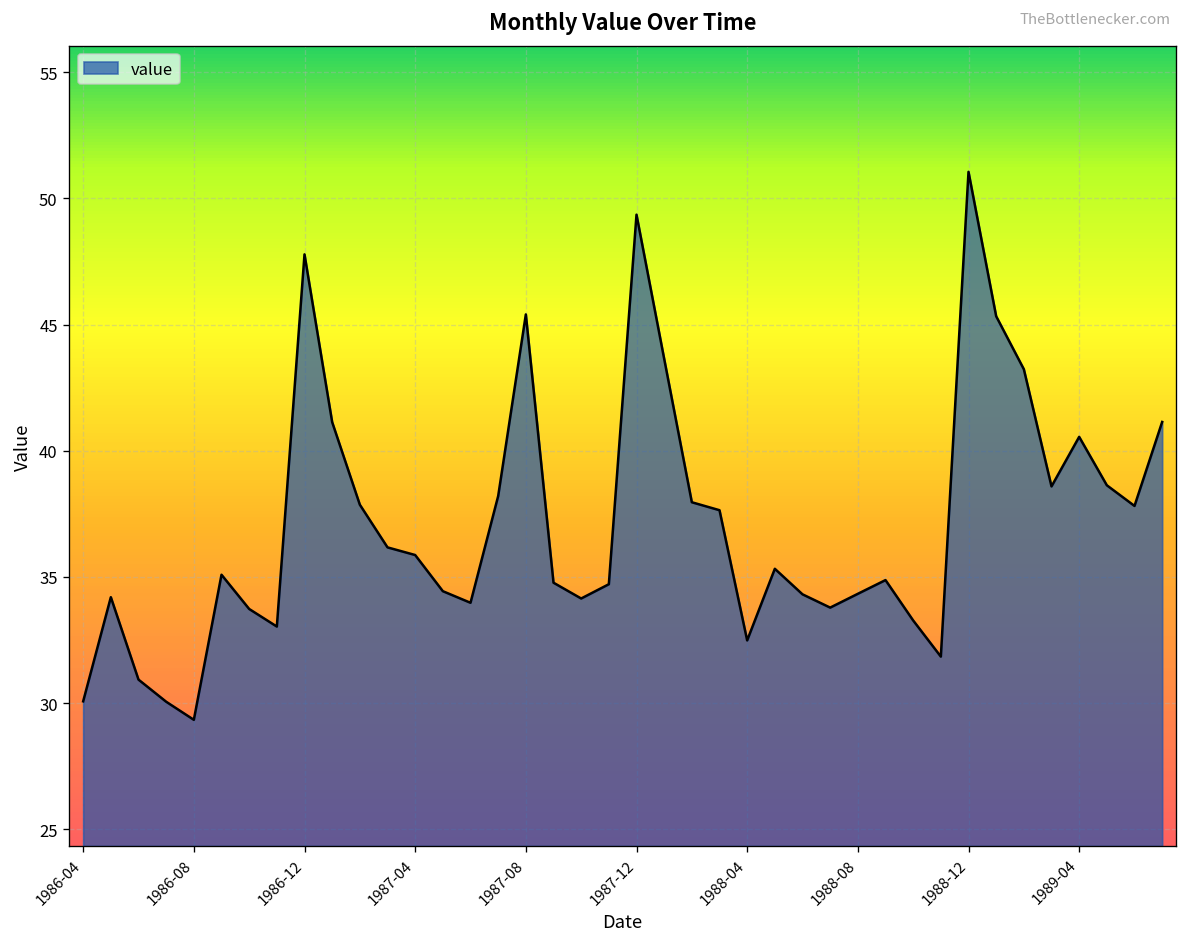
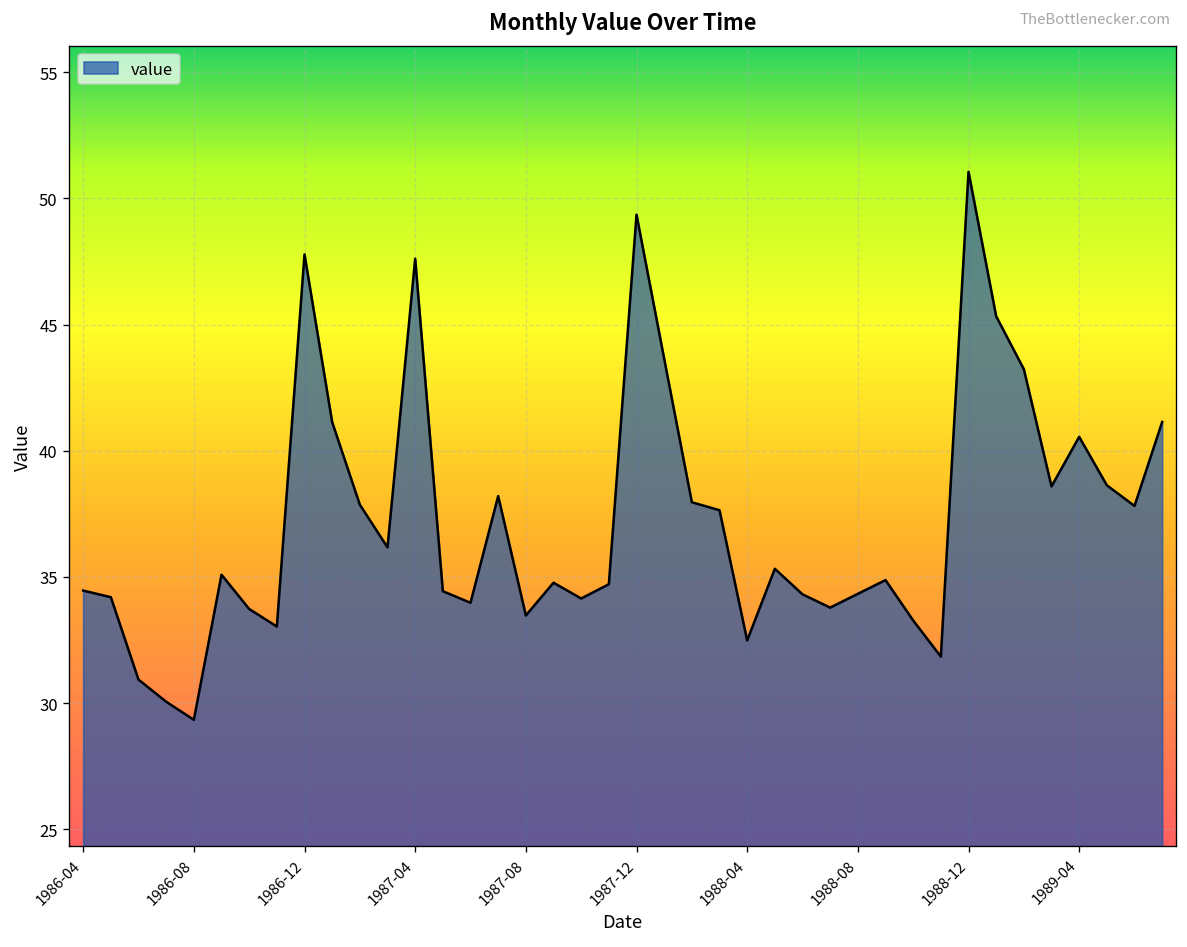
  {
-   "1986-04": 30.1,
+   "1986-04": 34.5,
    "1986-08": 29.3,
    "1986-12": 47.8,
-   "1987-04": 35.9,
-   "1987-08": 45.4,
+   "1987-04": 47.6,
+   "1987-08": 33.5,
    "1987-12": 49.4,
    "1988-04": 32.5,
    "1988-08": 34.3,
    "1988-12": 51.1,
    "1989-04": 40.6
  }
